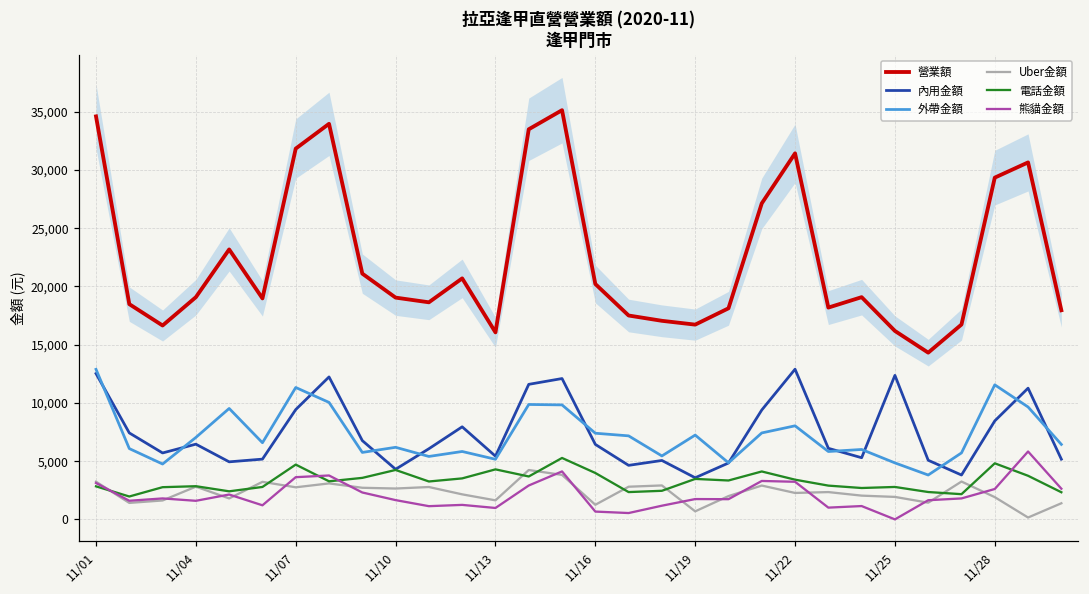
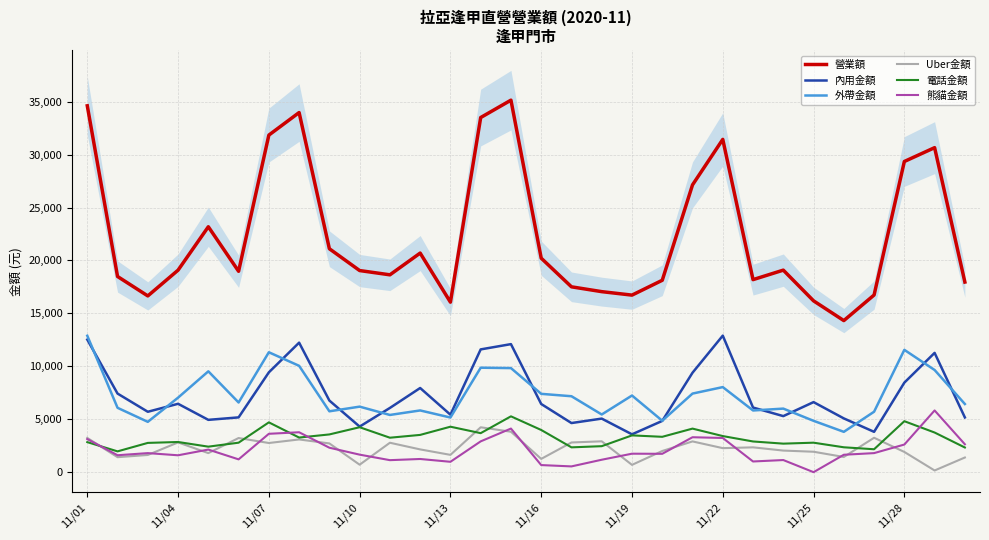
  {
    "營業額": {
      "11/01": "34,600",
      "11/04": "19,100",
      "11/07": "31,800",
      "11/10": "19,000",
      "11/13": "16,100",
      "11/16": "20,200",
      "11/19": "16,700",
      "11/22": "31,400",
      "11/25": "16,200",
      "11/28": "29,300"
    },
    "內用金額": {
      "11/01": "12,500",
      "11/04": "6,500",
      "11/07": "9,400",
      "11/13": "5,400",
      "11/16": "6,400",
      "11/22": "12,900",
-     "11/25": "12,400",
+     "11/25": "6,600",
      "11/28": "8,500"
    },
    "Uber金額": {
      "11/07": "2,800",
-     "11/10": "2,700",
+     "11/10": "700",
      "11/13": "1,600",
      "11/16": "1,300",
      "11/19": "700",
      "11/22": "2,300",
      "11/25": "1,900",
      "11/28": "1,900"
    },
    "電話金額": {
      "11/01": "2,800",
      "11/07": "4,700",
      "11/13": "4,300",
      "11/16": "4,000",
      "11/25": "2,800",
      "11/28": "4,800"
    },
    "熊貓金額": {
      "11/04": "1,600",
      "11/07": "3,600",
      "11/10": "1,700",
      "11/13": "1,000",
      "11/16": "700",
      "11/19": "1,700",
      "11/25": "0",
      "11/28": "2,600"
    }
  }
